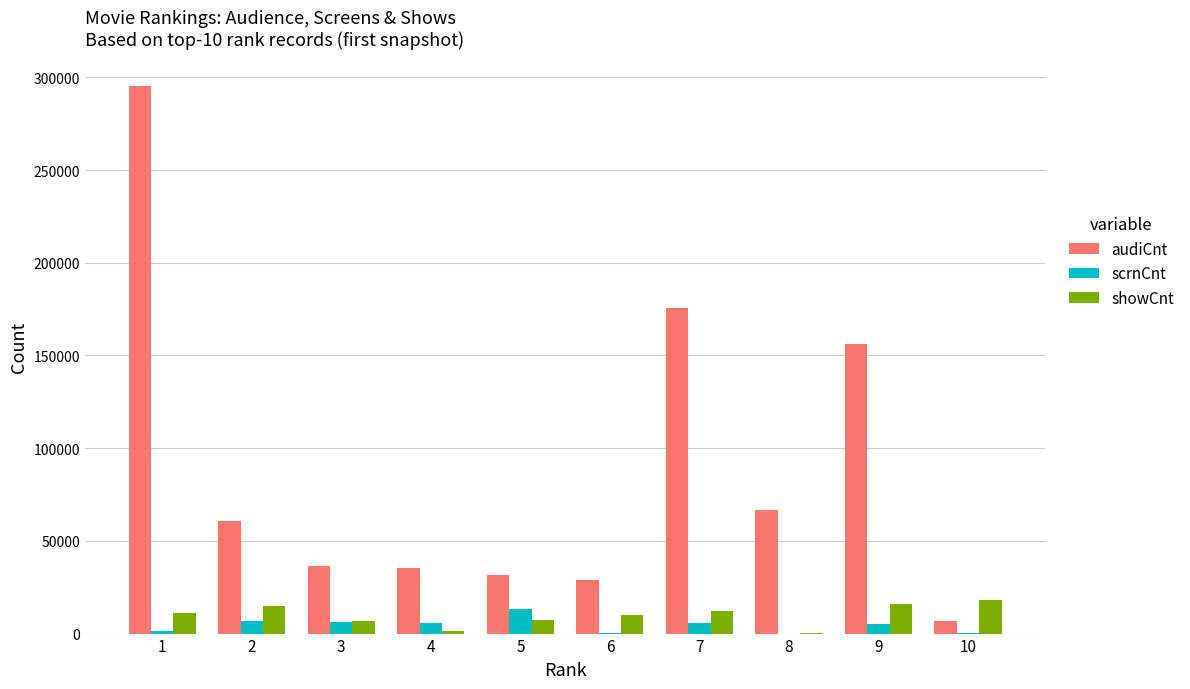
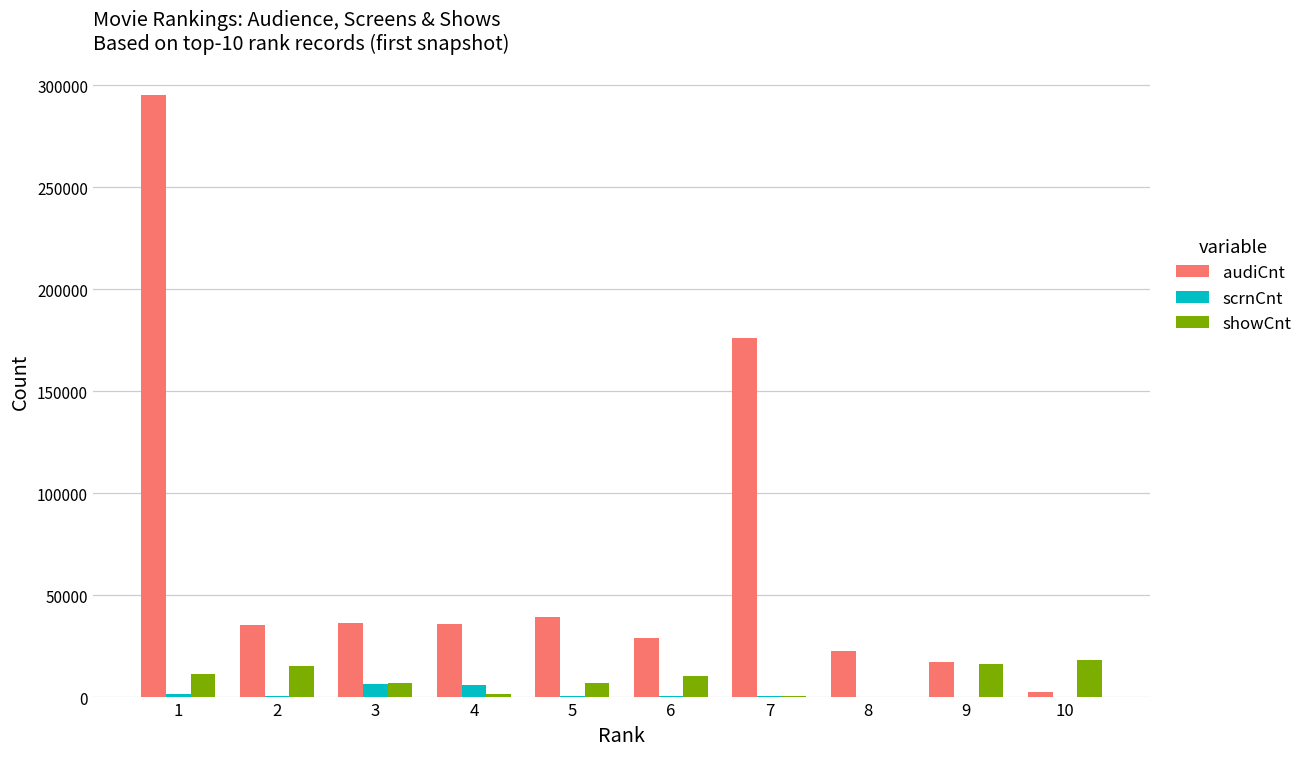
  {
    "audiCnt": {
      "1": 295000,
-     "2": 61000,
+     "2": 36000,
      "3": 36000,
      "4": 36000,
-     "5": 32000,
+     "5": 39000,
      "6": 29000,
      "7": 176000,
-     "8": 67000,
-     "9": 156000,
-     "10": 7000
+     "8": 22000,
+     "9": 17000,
+     "10": 3000
    },
    "scrnCnt": {
-     "2": 7000,
+     "2": 1000,
      "3": 6000,
      "4": 6000,
-     "5": 13000,
-     "7": 6000,
-     "9": 5000
+     "5": 1000,
+     "7": 0,
+     "9": 0
    },
    "showCnt": {
      "1": 11000,
      "2": 15000,
      "3": 7000,
      "4": 2000,
      "5": 7000,
      "6": 10000,
-     "7": 12000,
+     "7": 1000,
      "9": 16000,
      "10": 18000
    }
  }
